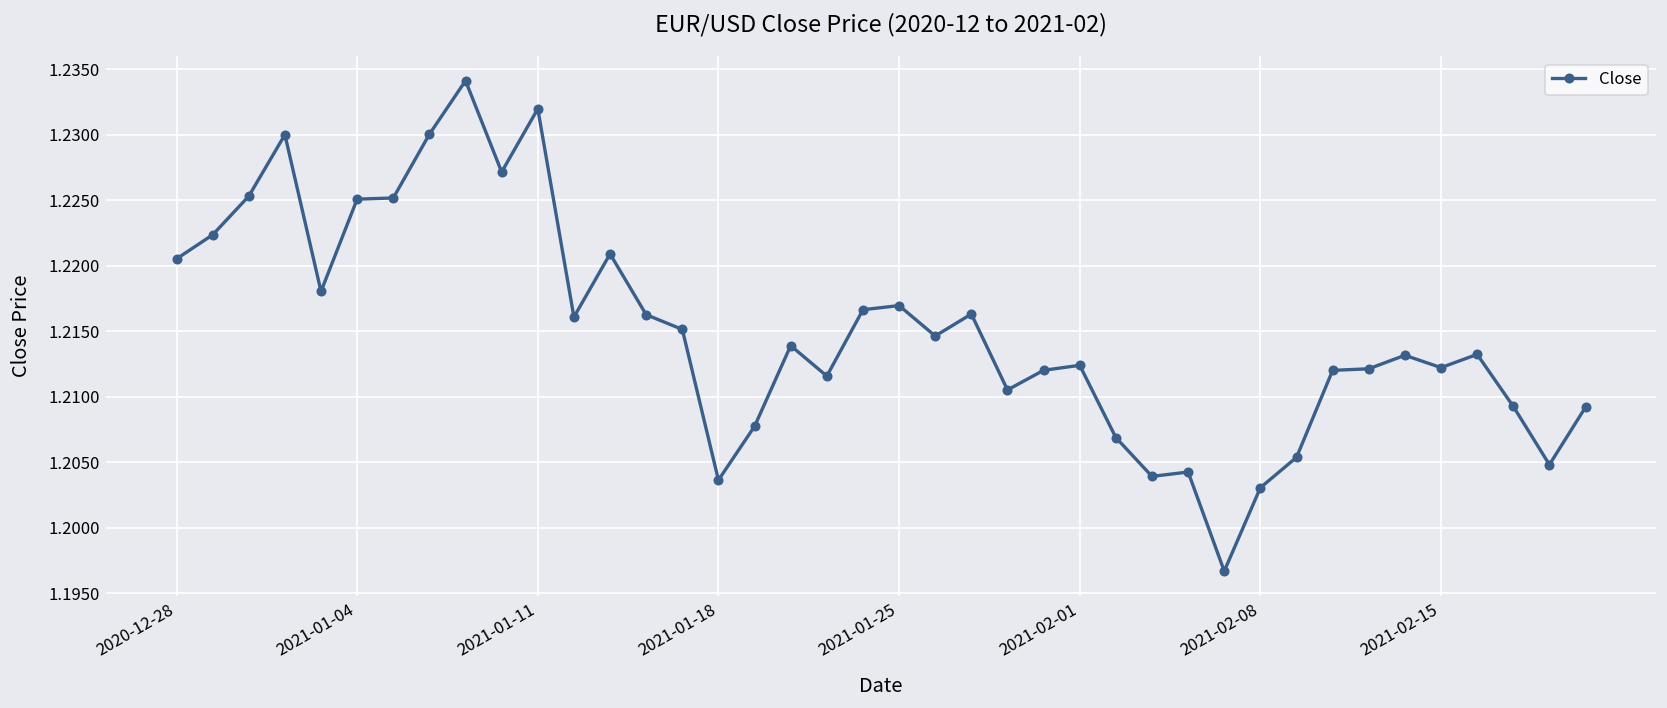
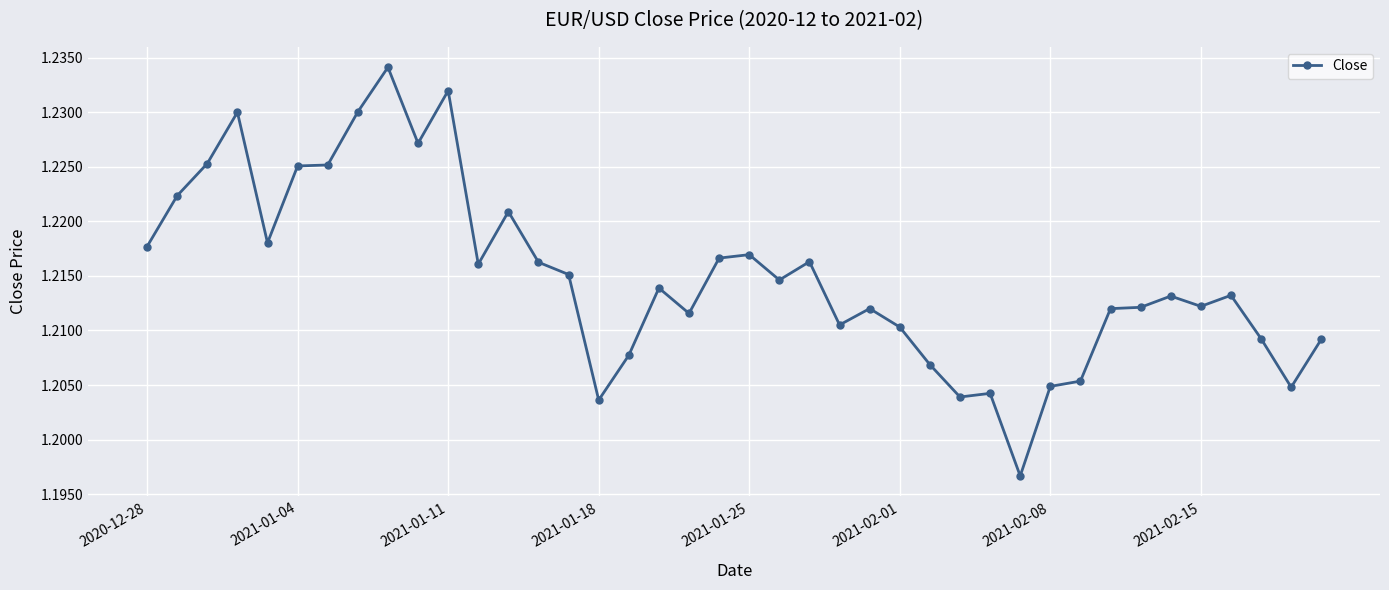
  {
-   "2020-12-28": 1.2205,
+   "2020-12-28": 1.2177,
    "2021-01-04": 1.2251,
    "2021-01-11": 1.2320,
    "2021-01-18": 1.2036,
    "2021-01-25": 1.2169,
-   "2021-02-01": 1.2124,
-   "2021-02-08": 1.2030,
+   "2021-02-01": 1.2103,
+   "2021-02-08": 1.2049,
    "2021-02-15": 1.2122
  }
